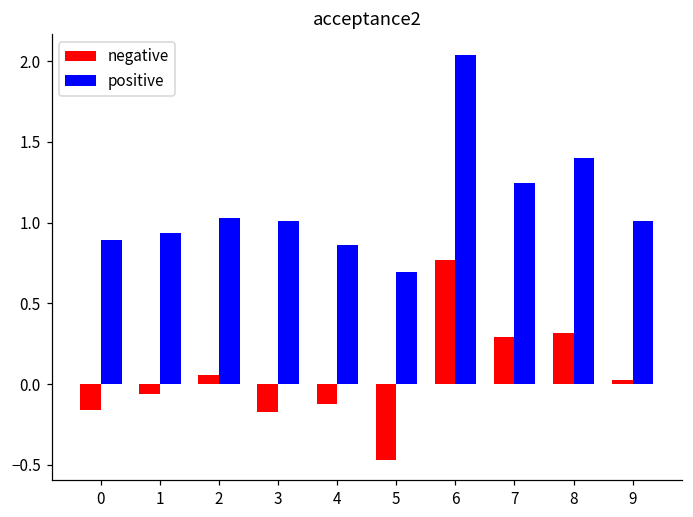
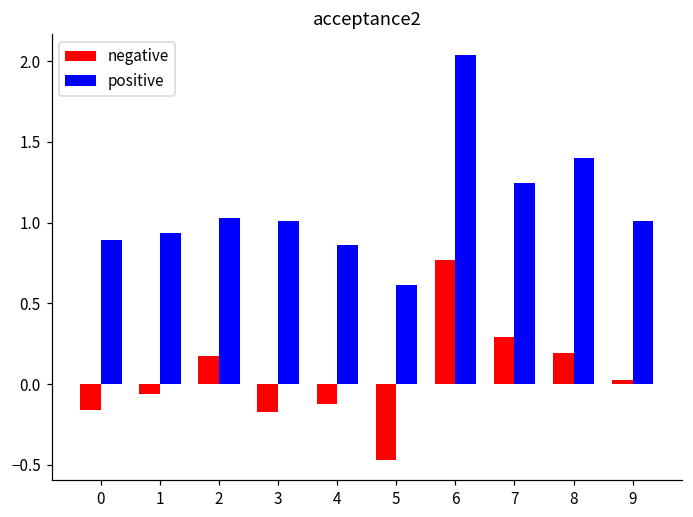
  {
    "negative": {
      "0": -0.16,
      "1": -0.06,
-     "2": 0.06,
+     "2": 0.17,
      "3": -0.17,
      "4": -0.12,
      "5": -0.47,
      "6": 0.77,
      "7": 0.29,
-     "8": 0.32,
+     "8": 0.19,
      "9": 0.02
    },
    "positive": {
      "0": 0.89,
      "1": 0.93,
      "2": 1.03,
      "3": 1.01,
      "4": 0.86,
-     "5": 0.69,
+     "5": 0.61,
      "6": 2.04,
      "7": 1.25,
      "8": 1.40,
      "9": 1.01
    }
  }
